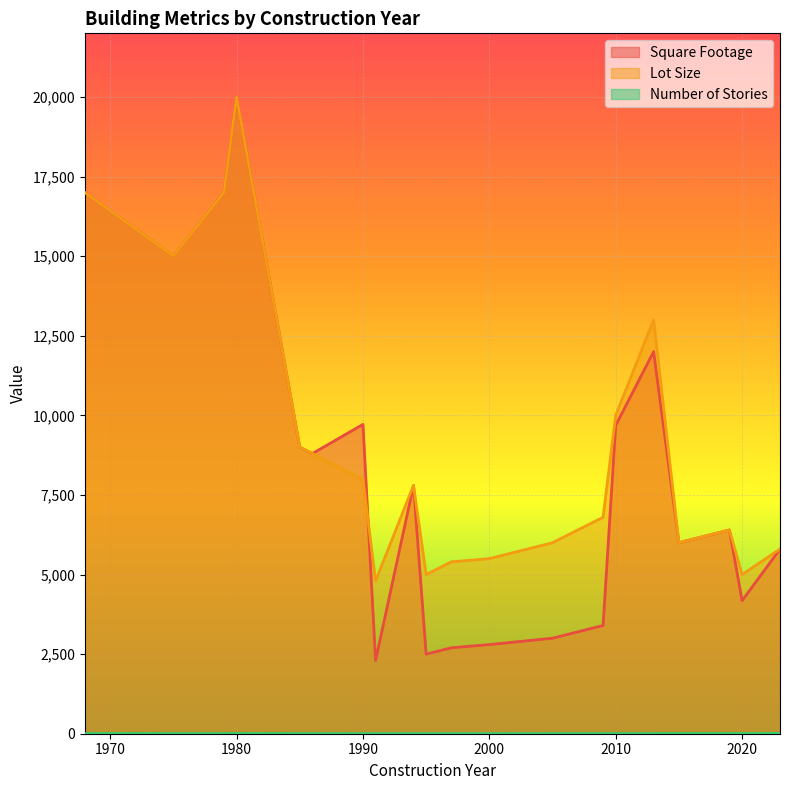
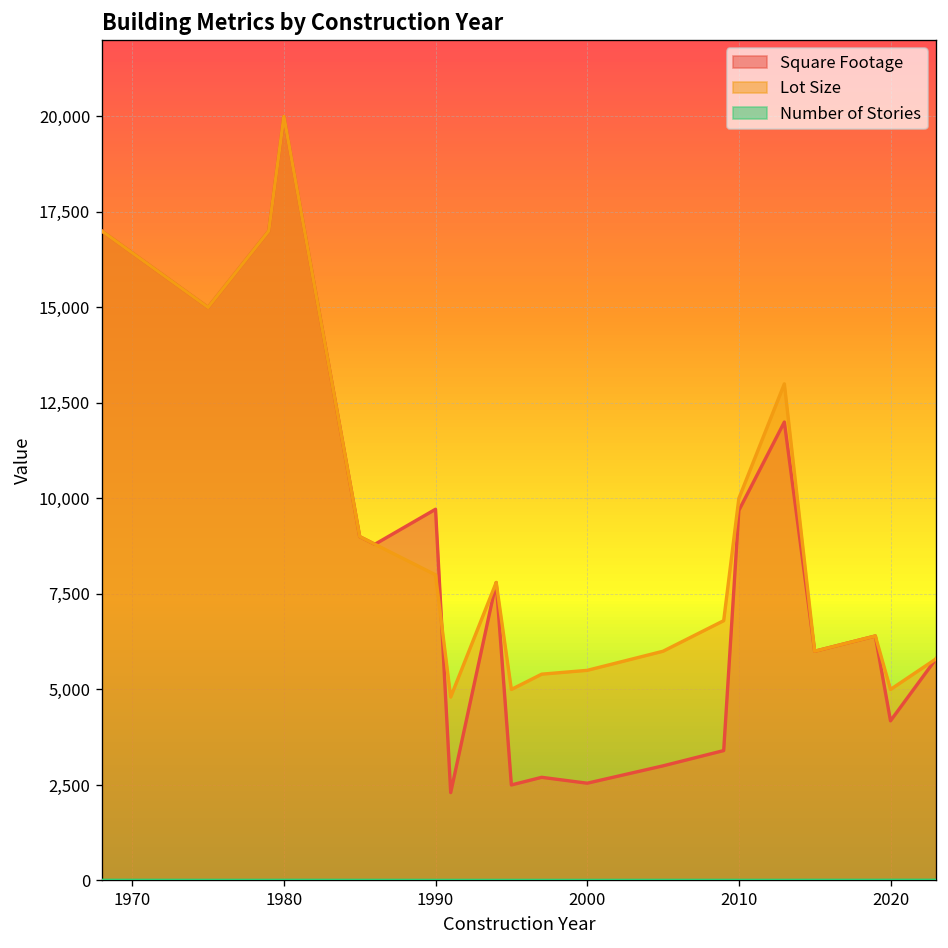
  {
    "Square Footage": {
      "1990": "9,700",
-     "2000": "2,800",
+     "2000": "2,500",
      "2010": "9,700",
      "2020": "4,200"
    },
    "Lot Size": {
      "1990": "8,000",
      "2000": "5,500",
      "2010": "10,000",
      "2020": "5,000"
    },
    "Number of Stories": {
      "1980": "0",
      "1990": "0",
      "2000": "0",
      "2010": "0",
      "2020": "0"
    }
  }
